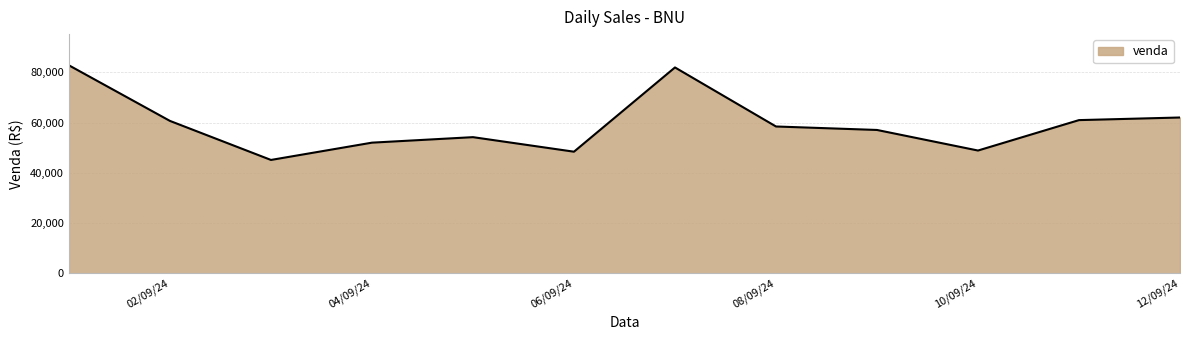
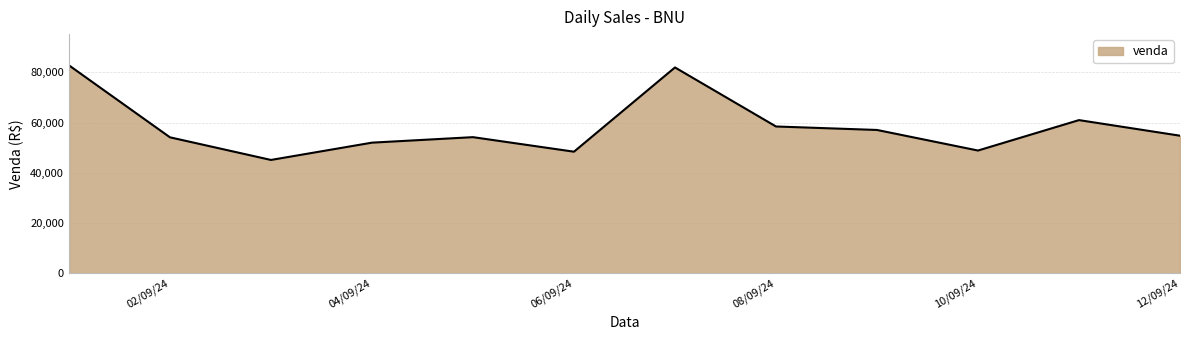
  {
-   "02/09/24": "61,000",
+   "02/09/24": "54,000",
    "04/09/24": "52,000",
    "06/09/24": "48,000",
    "08/09/24": "58,000",
    "10/09/24": "49,000",
-   "12/09/24": "62,000"
+   "12/09/24": "55,000"
  }
